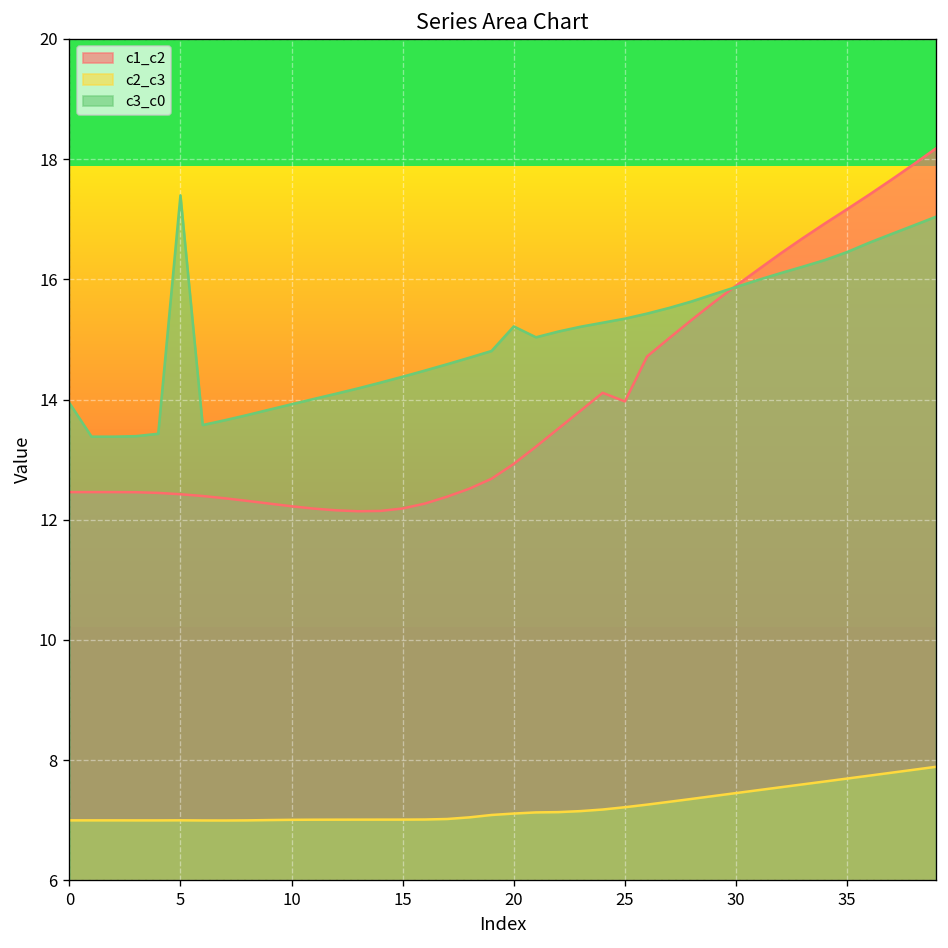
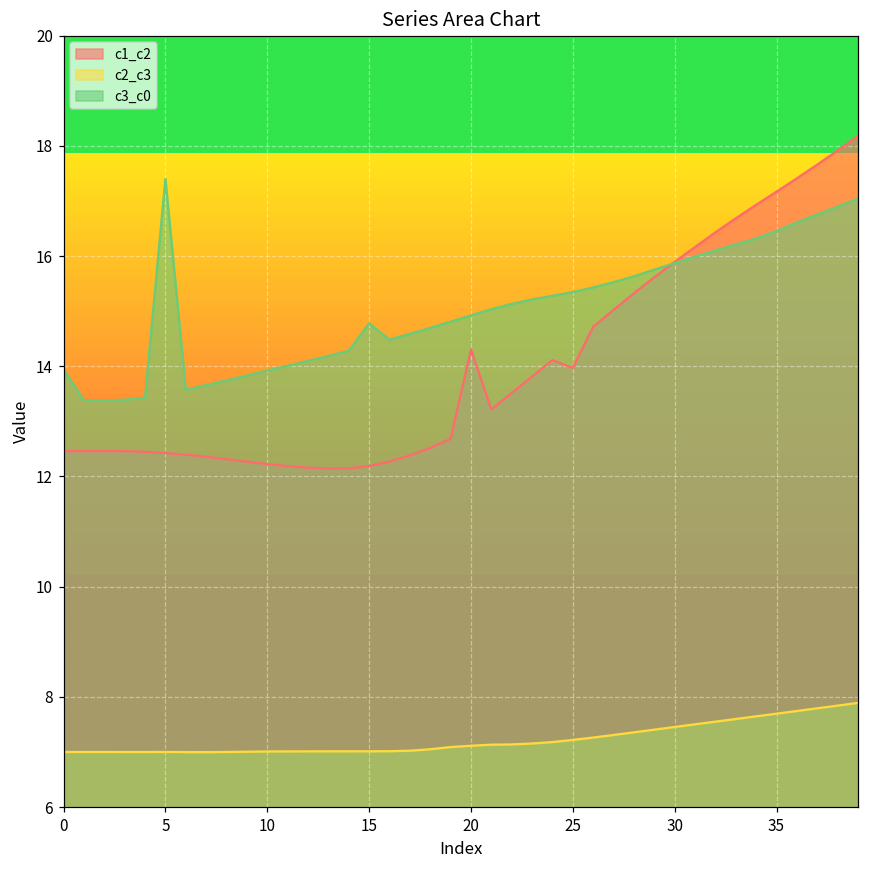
  {
    "c1_c2": {
      "0": 12.5,
      "5": 12.4,
      "10": 12.2,
      "15": 12.2,
-     "20": 12.9,
+     "20": 14.3,
      "25": 14.0,
      "35": 17.2
    },
    "c2_c3": {
      "0": 7.0,
      "5": 7.0,
      "10": 7.0,
      "15": 7.0,
      "20": 7.1,
      "25": 7.2,
      "30": 7.5,
      "35": 7.7
    },
    "c3_c0": {
      "0": 13.9,
      "5": 17.4,
      "10": 13.9,
-     "15": 14.4,
-     "20": 15.2,
+     "15": 14.8,
+     "20": 14.9,
      "25": 15.3,
      "35": 16.5
    }
  }
